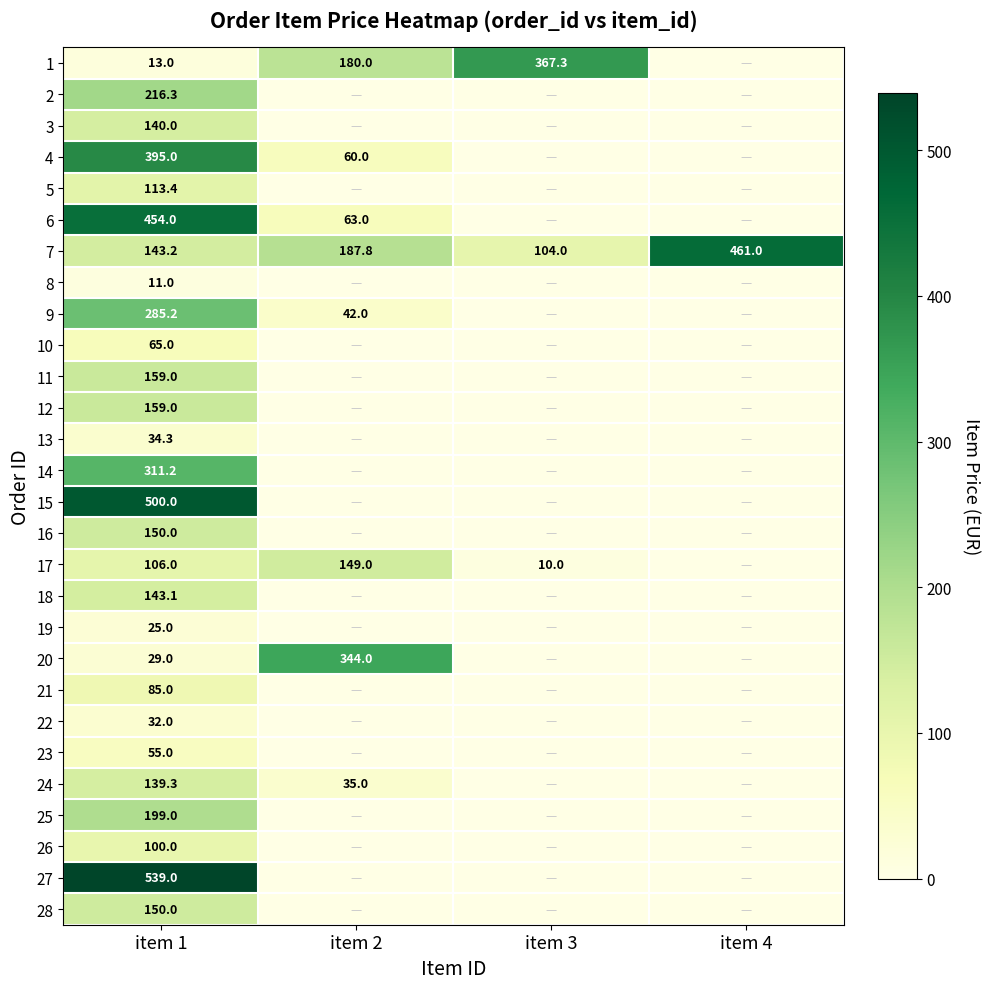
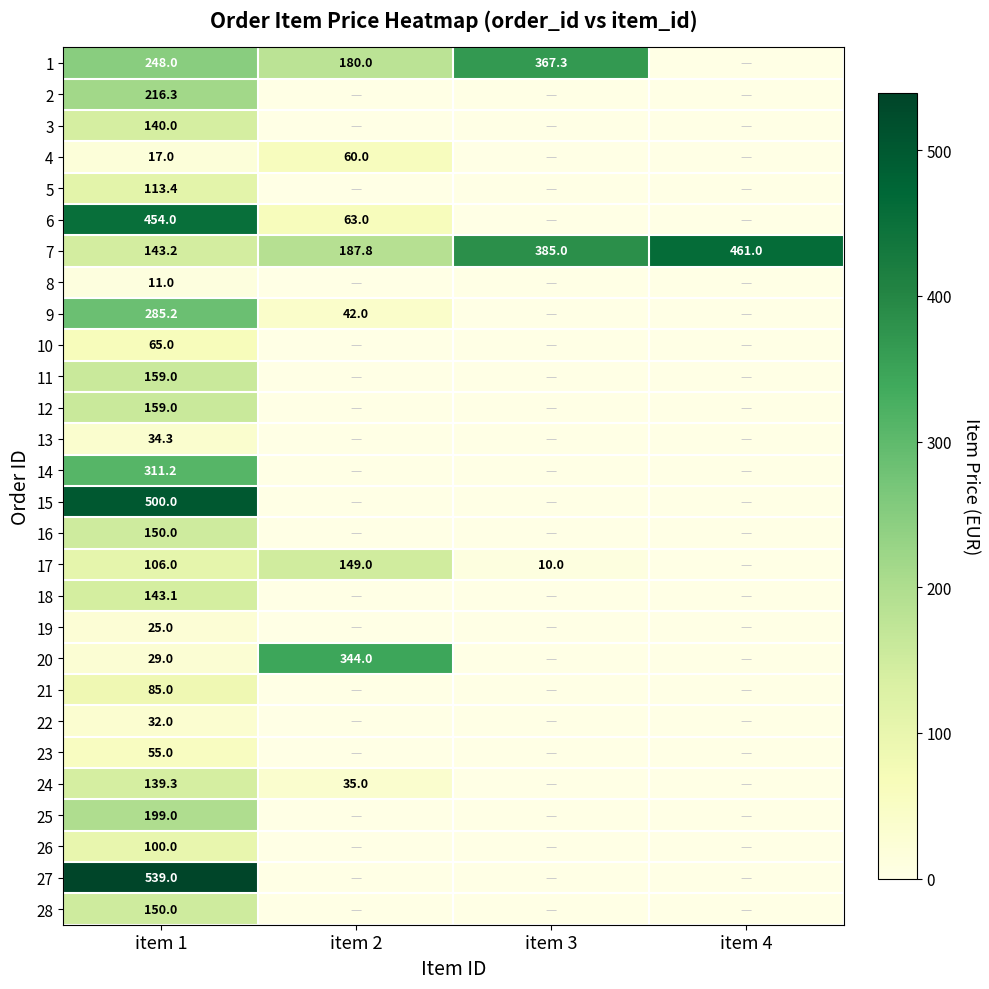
  {
    "1": {
-     "item 1": 13.0,
+     "item 1": 248.0,
      "item 2": 180.0,
      "item 3": 367.3
    },
    "2": {
      "item 1": 216.3
    },
    "3": {
      "item 1": 140.0
    },
    "4": {
-     "item 1": 395.0,
+     "item 1": 17.0,
      "item 2": 60.0
    },
    "5": {
      "item 1": 113.4
    },
    "6": {
      "item 1": 454.0,
      "item 2": 63.0
    },
    "7": {
      "item 1": 143.2,
      "item 2": 187.8,
-     "item 3": 104.0,
+     "item 3": 385.0,
      "item 4": 461.0
    },
    "8": {
      "item 1": 11.0
    },
    "9": {
      "item 1": 285.2,
      "item 2": 42.0
    },
    "10": {
      "item 1": 65.0
    },
    "11": {
      "item 1": 159.0
    },
    "12": {
      "item 1": 159.0
    },
    "13": {
      "item 1": 34.3
    },
    "14": {
      "item 1": 311.2
    },
    "15": {
      "item 1": 500.0
    },
    "16": {
      "item 1": 150.0
    },
    "17": {
      "item 1": 106.0,
      "item 2": 149.0,
      "item 3": 10.0
    },
    "18": {
      "item 1": 143.1
    },
    "19": {
      "item 1": 25.0
    },
    "20": {
      "item 1": 29.0,
      "item 2": 344.0
    },
    "21": {
      "item 1": 85.0
    },
    "22": {
      "item 1": 32.0
    },
    "23": {
      "item 1": 55.0
    },
    "24": {
      "item 1": 139.3,
      "item 2": 35.0
    },
    "25": {
      "item 1": 199.0
    },
    "26": {
      "item 1": 100.0
    },
    "27": {
      "item 1": 539.0
    },
    "28": {
      "item 1": 150.0
    }
  }
